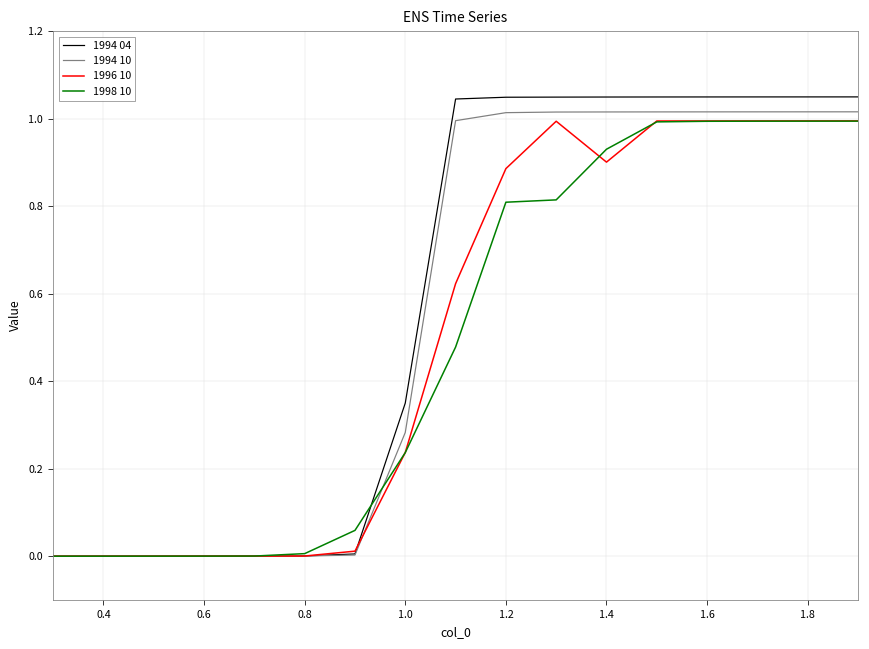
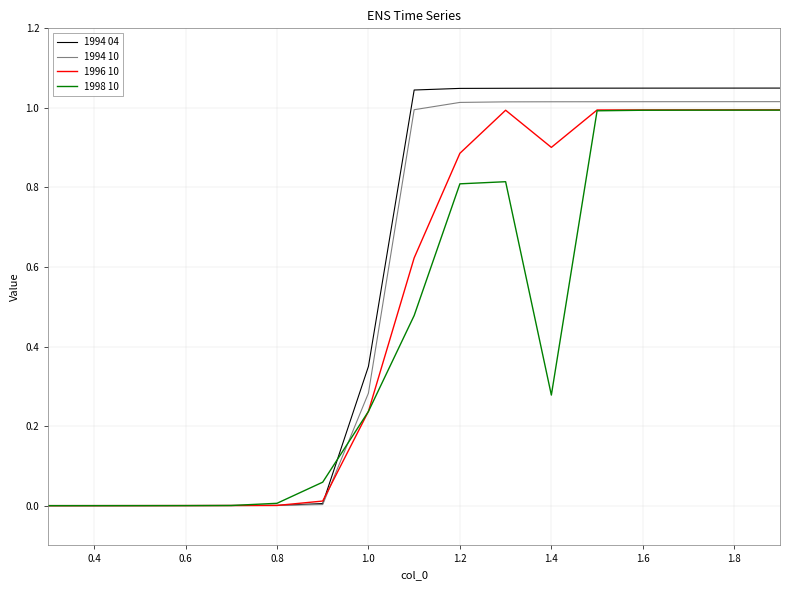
  {
    "1994 04": {
      "1.0": 0.35,
      "1.2": 1.05,
      "1.4": 1.05,
      "1.6": 1.05,
      "1.8": 1.05
    },
    "1994 10": {
      "1.0": 0.28,
      "1.2": 1.01,
      "1.4": 1.02,
      "1.6": 1.02,
      "1.8": 1.02
    },
    "1996 10": {
      "1.2": 0.89,
      "1.4": 0.90
    },
    "1998 10": {
      "1.2": 0.81,
-     "1.4": 0.93
+     "1.4": 0.28
    }
  }
